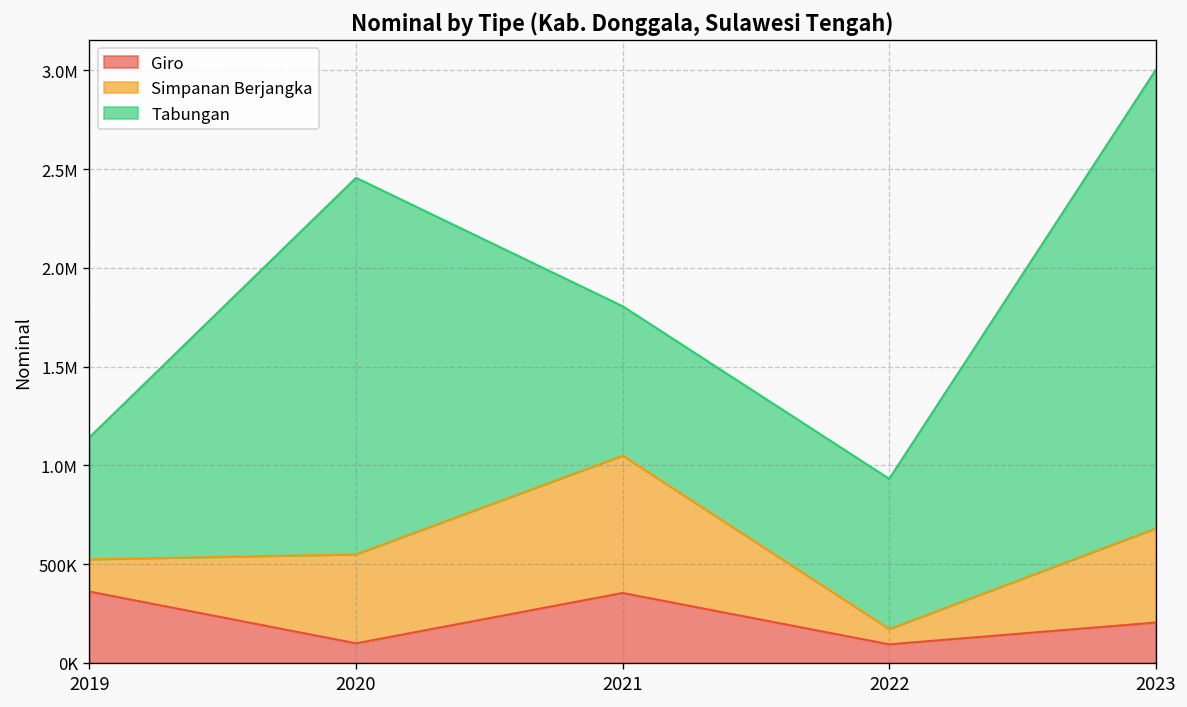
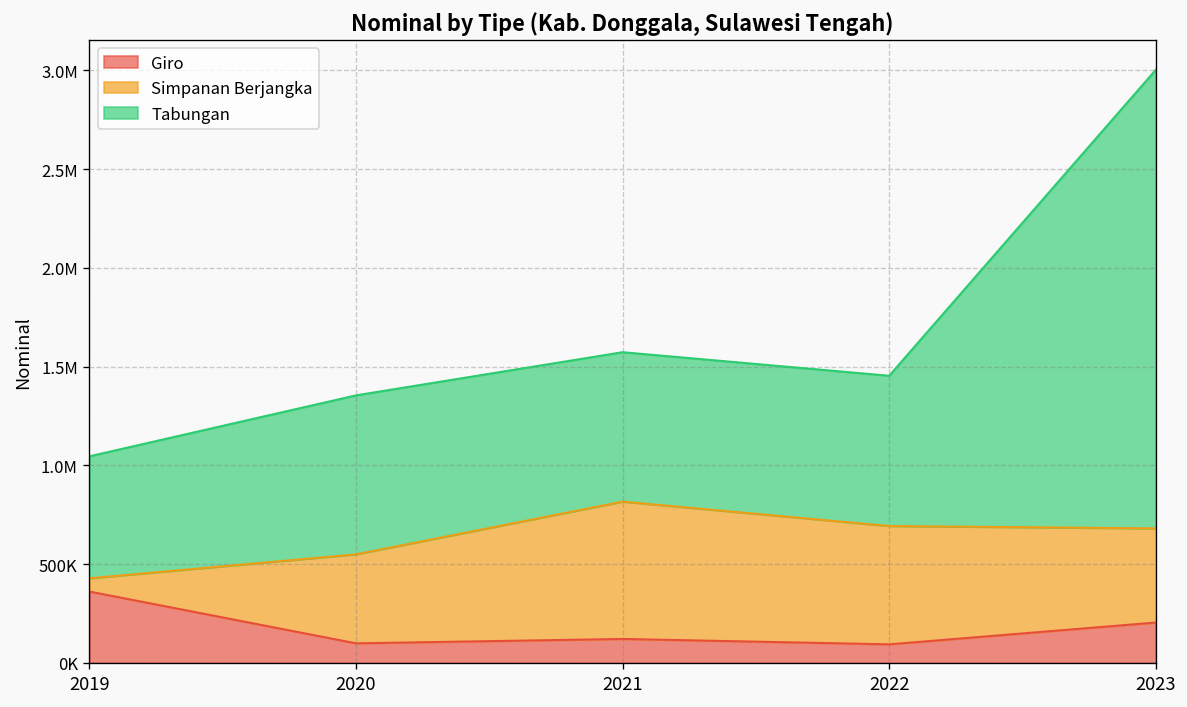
  {
    "Giro": {
      "2019": 360000,
      "2020": 100000,
-     "2021": 350000,
+     "2021": 120000,
      "2022": 90000,
      "2023": 200000
    },
    "Simpanan Berjangka": {
-     "2019": 160000,
+     "2019": 70000,
      "2020": 450000,
      "2021": 700000,
-     "2022": 80000,
+     "2022": 600000,
      "2023": 480000
    },
    "Tabungan": {
      "2019": 620000,
-     "2020": 1910000,
+     "2020": 810000,
      "2021": 760000,
      "2022": 760000,
      "2023": 2320000
    }
  }
